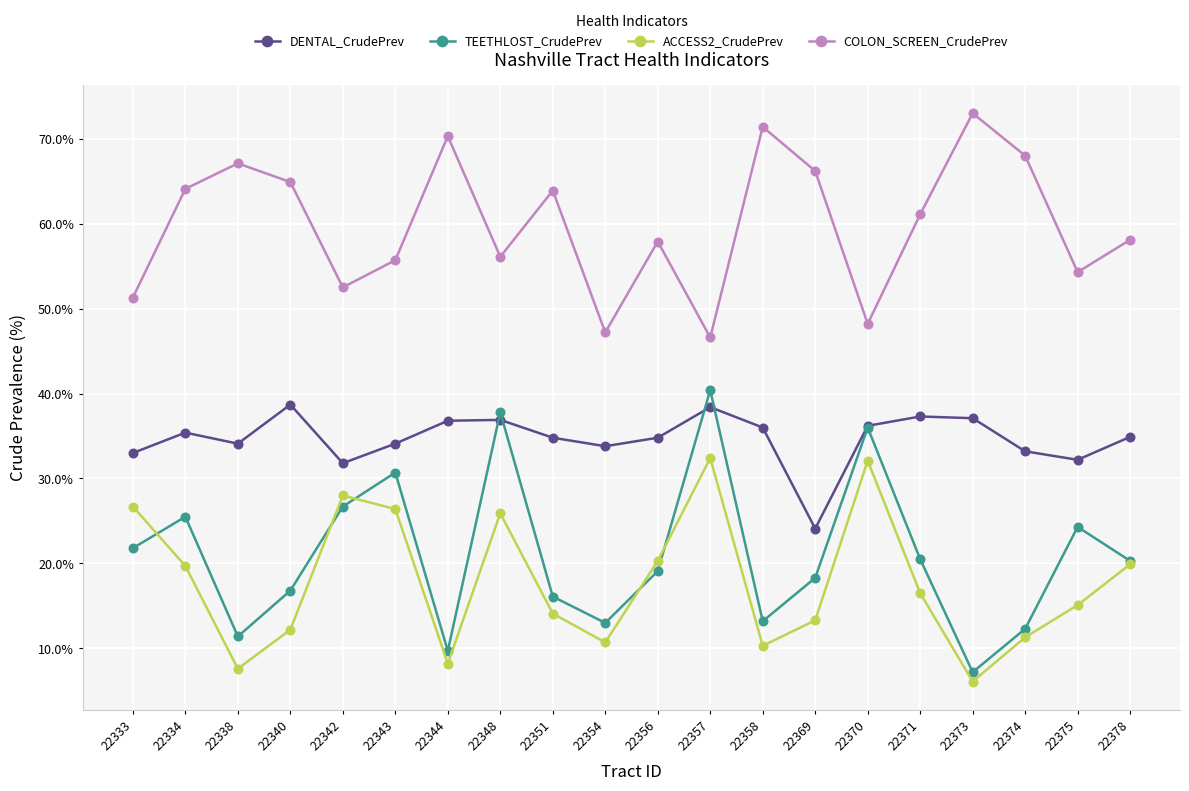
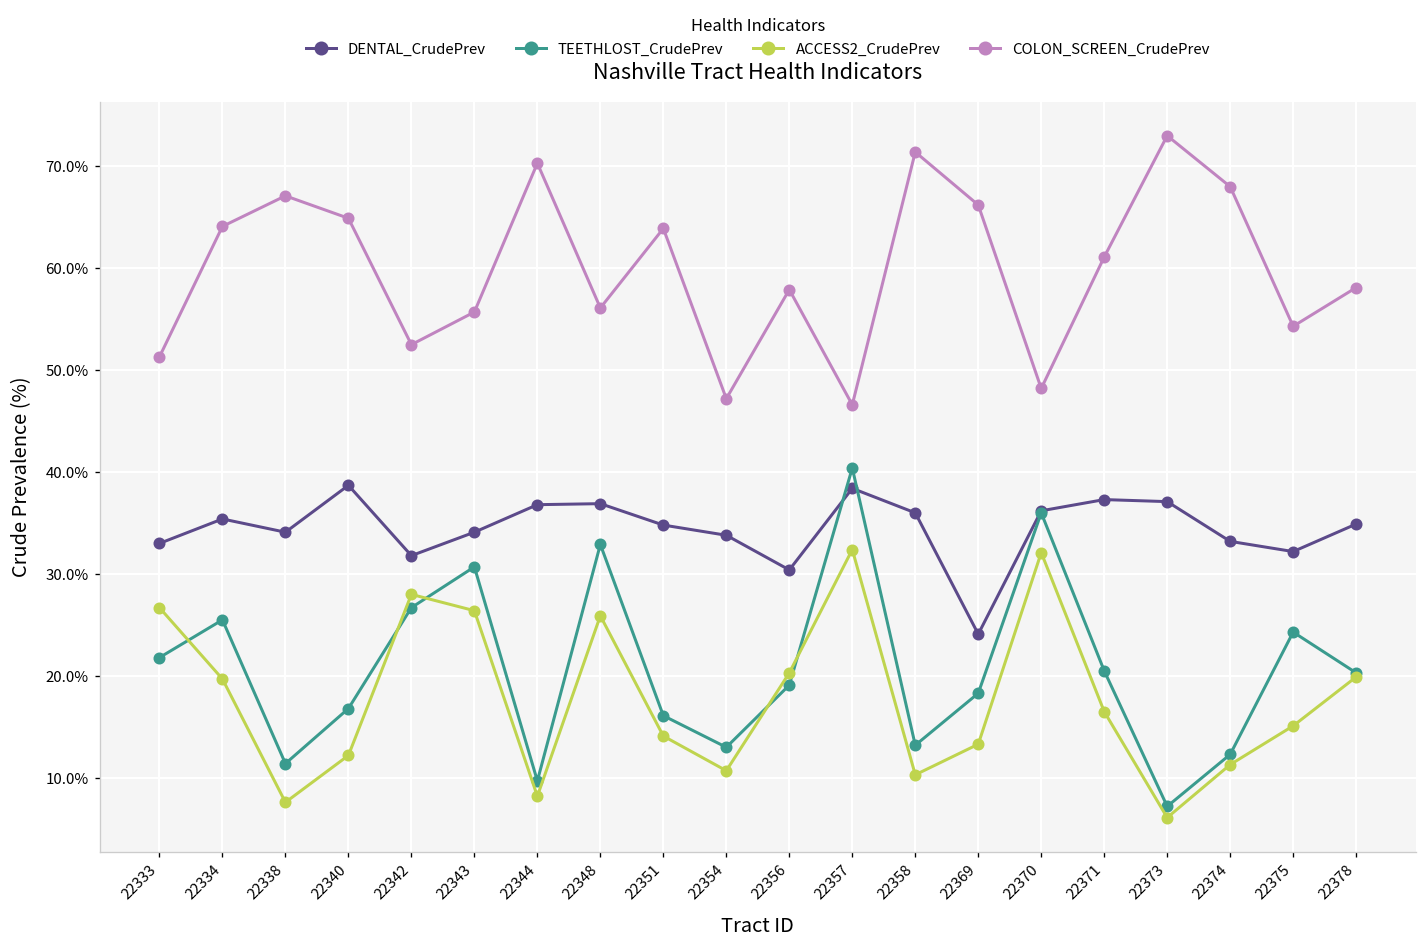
  {
    "DENTAL_CrudePrev": {
      "22333": "33%",
      "22334": "35%",
      "22338": "34%",
      "22340": "39%",
      "22342": "32%",
      "22343": "34%",
      "22344": "37%",
      "22348": "37%",
      "22351": "35%",
      "22354": "34%",
-     "22356": "35%",
+     "22356": "30%",
      "22357": "38%",
      "22358": "36%",
      "22369": "24%",
      "22371": "37%",
      "22373": "37%",
      "22374": "33%",
      "22375": "32%",
      "22378": "35%"
    },
    "TEETHLOST_CrudePrev": {
      "22333": "22%",
      "22334": "26%",
      "22338": "11%",
      "22340": "17%",
      "22342": "27%",
      "22343": "31%",
      "22344": "10%",
-     "22348": "38%",
+     "22348": "33%",
      "22351": "16%",
      "22354": "13%",
      "22356": "19%",
      "22357": "40%",
      "22358": "13%",
      "22369": "18%",
      "22371": "21%",
      "22373": "7%",
      "22374": "12%",
      "22375": "24%",
      "22378": "20%"
    },
    "ACCESS2_CrudePrev": {
      "22333": "27%",
      "22334": "20%",
      "22338": "8%",
      "22340": "12%",
      "22342": "28%",
      "22343": "26%",
      "22344": "8%",
      "22348": "26%",
      "22351": "14%",
      "22354": "11%",
      "22356": "20%",
      "22357": "32%",
      "22358": "10%",
      "22369": "13%",
      "22370": "32%",
      "22371": "17%",
      "22373": "6%",
      "22374": "11%",
      "22375": "15%",
      "22378": "20%"
    },
    "COLON_SCREEN_CrudePrev": {
      "22333": "51%",
      "22334": "64%",
      "22338": "67%",
      "22340": "65%",
      "22342": "53%",
      "22343": "56%",
      "22344": "70%",
      "22348": "56%",
      "22351": "64%",
      "22354": "47%",
      "22356": "58%",
      "22357": "47%",
      "22358": "71%",
      "22369": "66%",
      "22370": "48%",
      "22371": "61%",
      "22373": "73%",
      "22374": "68%",
      "22375": "54%",
      "22378": "58%"
    }
  }
